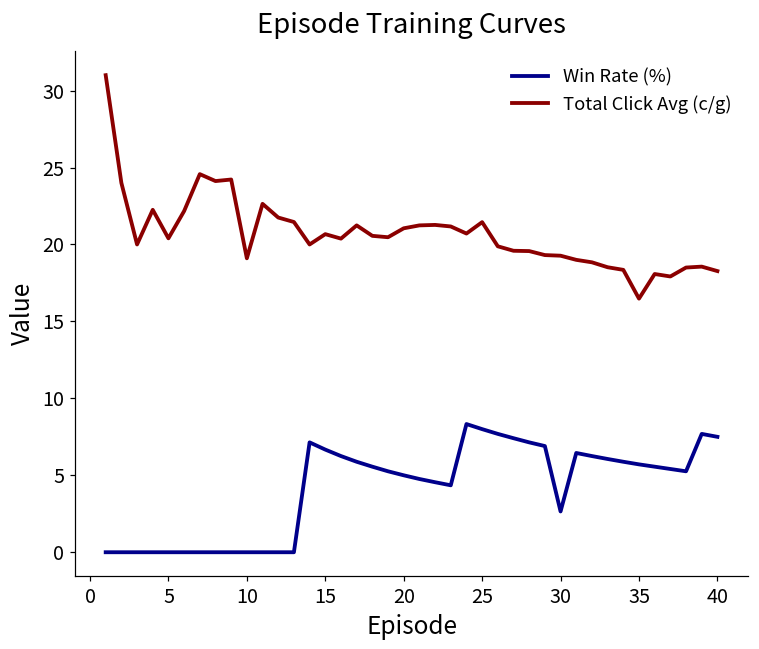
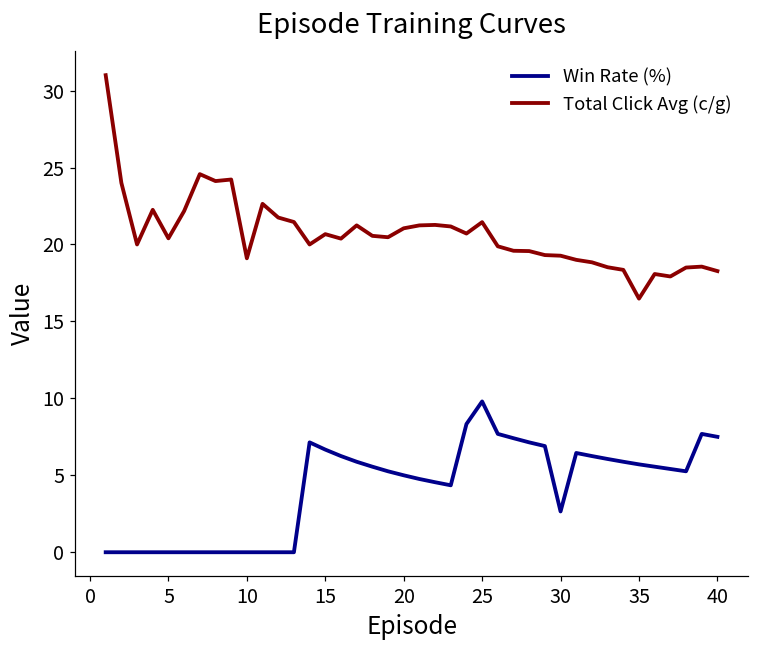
  {
    "Win Rate (%)": {
      "5": 0.0,
      "10": 0.0,
      "15": 6.7,
      "20": 5.0,
-     "25": 8.0,
+     "25": 9.8,
      "30": 2.7,
      "35": 5.7,
      "40": 7.5
    },
    "Total Click Avg (c/g)": {
      "5": 20.4,
      "10": 19.1,
      "15": 20.7,
      "20": 21.1,
      "25": 21.5,
      "30": 19.3,
      "35": 16.5,
      "40": 18.3
    }
  }
